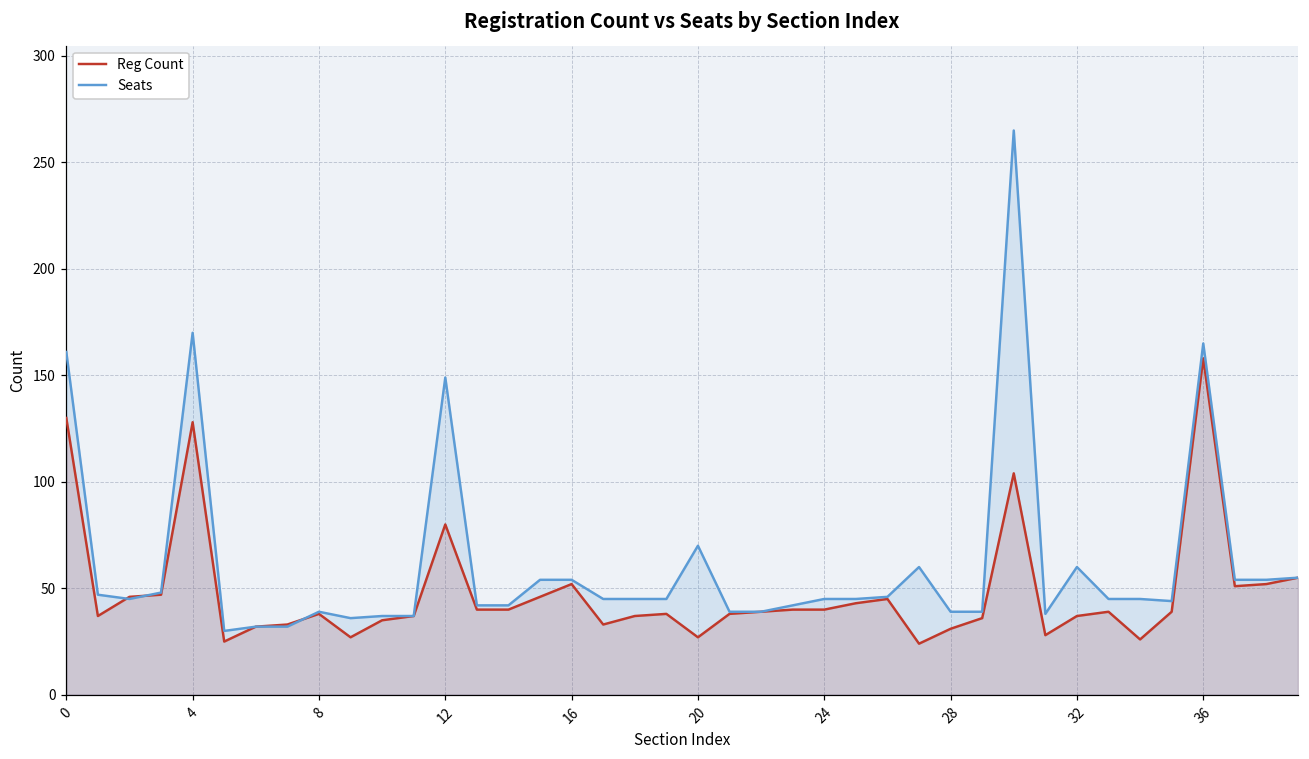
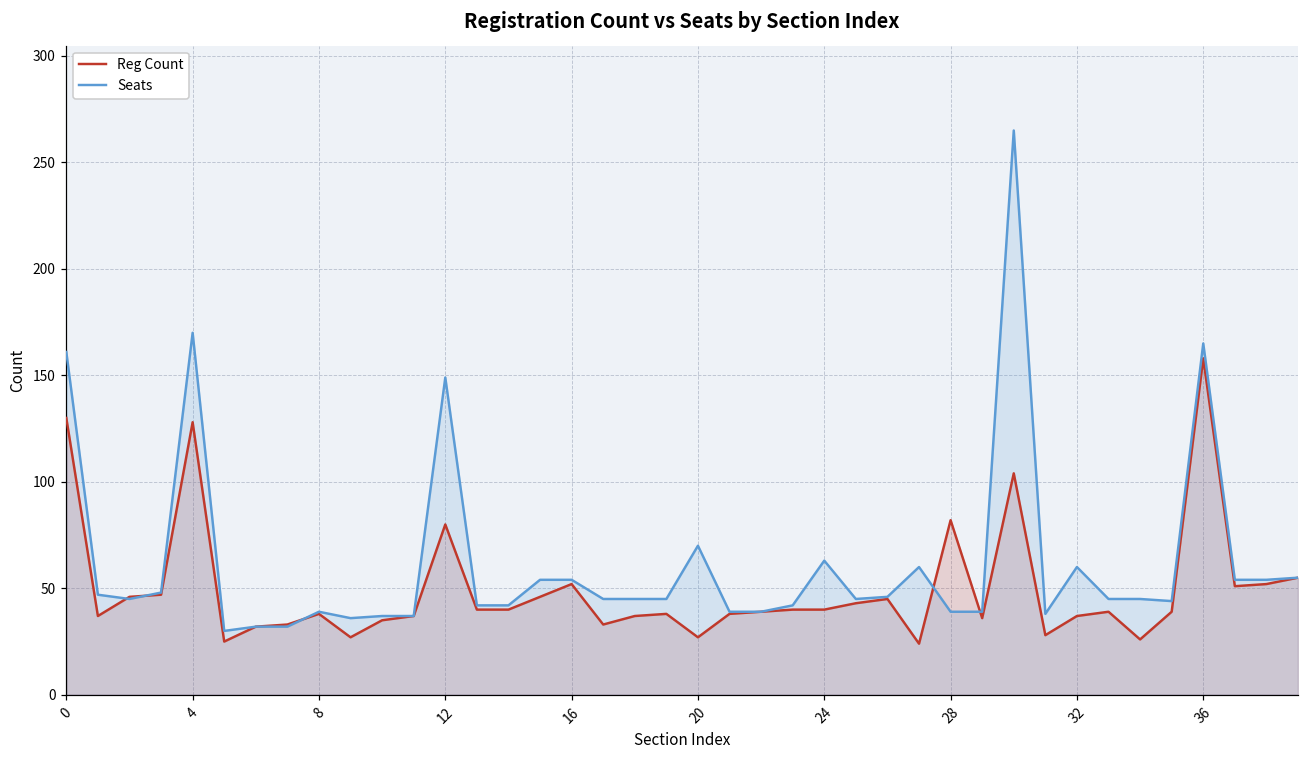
  {
    "Reg Count": {
      "0": 130,
      "4": 128,
      "12": 80,
      "16": 52,
      "20": 27,
      "24": 40,
-     "28": 31,
+     "28": 82,
      "32": 37,
      "36": 158
    },
    "Seats": {
      "0": 161,
      "4": 170,
      "12": 149,
      "16": 54,
      "20": 70,
-     "24": 45,
+     "24": 63,
      "28": 39,
      "32": 60,
      "36": 165
    }
  }
